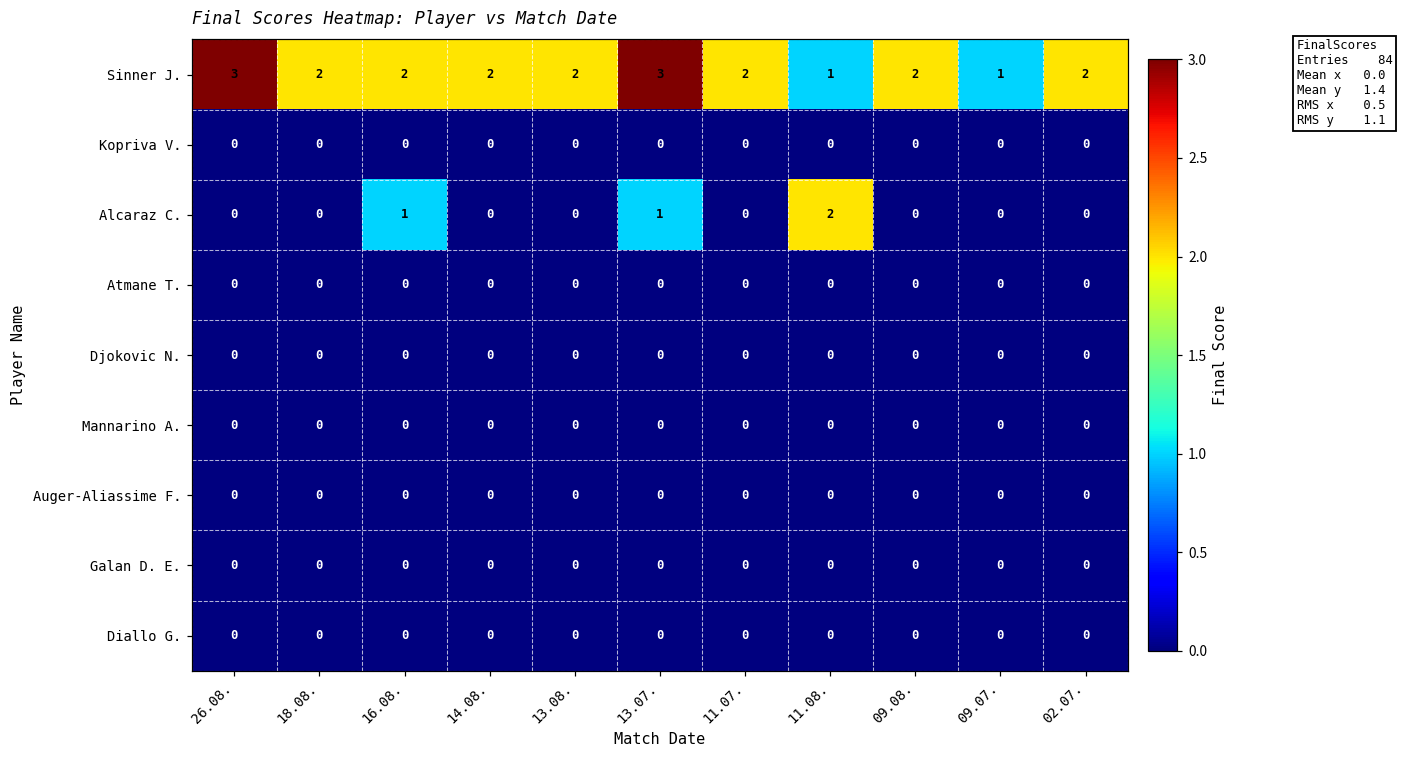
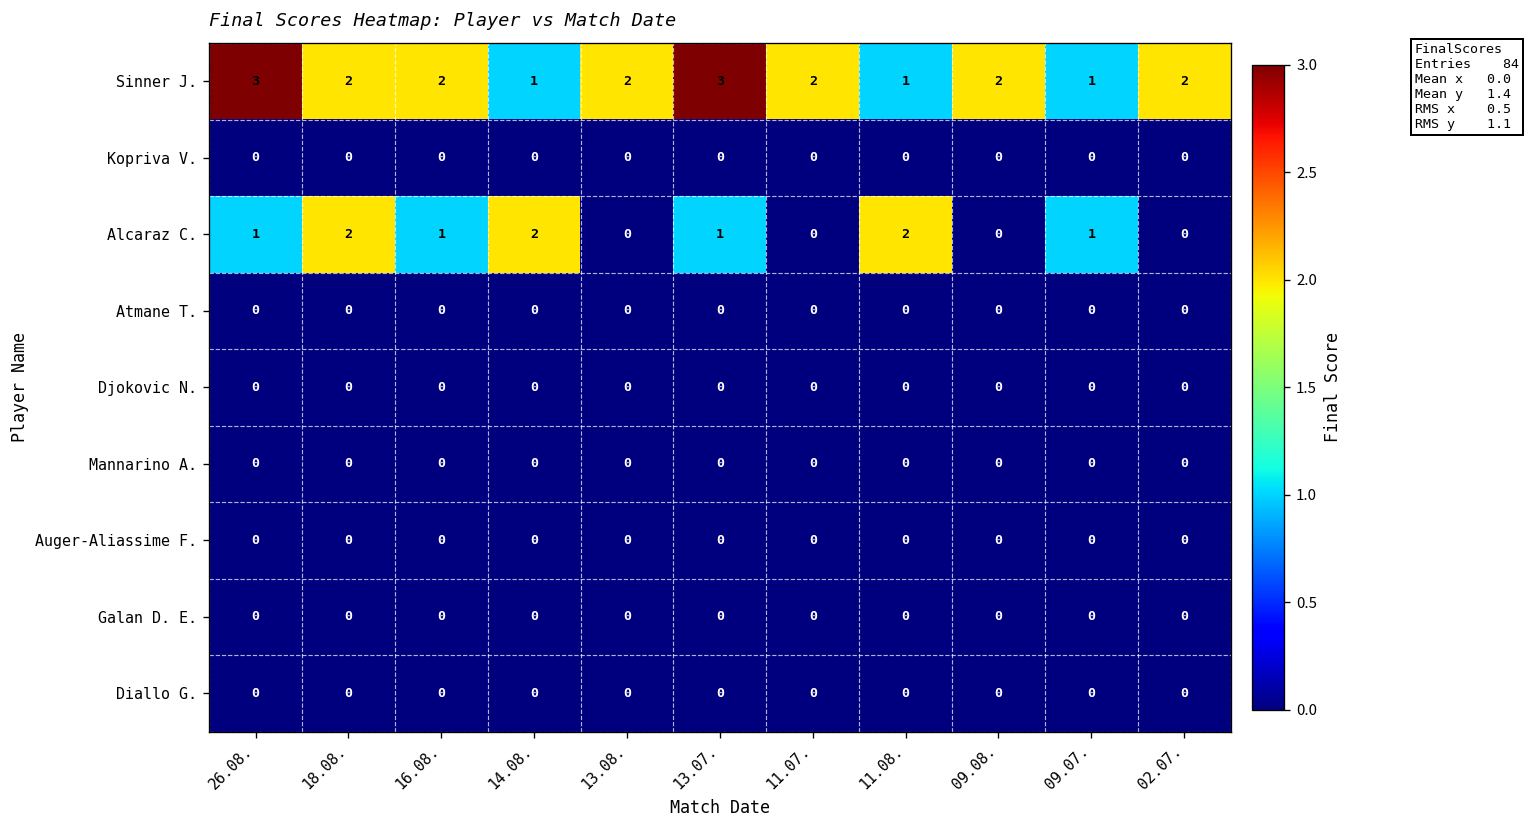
  {
    "Sinner J.": {
      "26.08.": 3,
      "18.08.": 2,
      "16.08.": 2,
-     "14.08.": 2,
+     "14.08.": 1,
      "13.08.": 2,
      "13.07.": 3,
      "11.07.": 2,
      "11.08.": 1,
      "09.08.": 2,
      "09.07.": 1,
      "02.07.": 2
    },
    "Kopriva V.": {
      "26.08.": 0,
      "18.08.": 0,
      "16.08.": 0,
      "14.08.": 0,
      "13.08.": 0,
      "13.07.": 0,
      "11.07.": 0,
      "11.08.": 0,
      "09.08.": 0,
      "09.07.": 0,
      "02.07.": 0
    },
    "Alcaraz C.": {
-     "26.08.": 0,
-     "18.08.": 0,
+     "26.08.": 1,
+     "18.08.": 2,
      "16.08.": 1,
-     "14.08.": 0,
+     "14.08.": 2,
      "13.08.": 0,
      "13.07.": 1,
      "11.07.": 0,
      "11.08.": 2,
      "09.08.": 0,
-     "09.07.": 0,
+     "09.07.": 1,
      "02.07.": 0
    },
    "Atmane T.": {
      "26.08.": 0,
      "18.08.": 0,
      "16.08.": 0,
      "14.08.": 0,
      "13.08.": 0,
      "13.07.": 0,
      "11.07.": 0,
      "11.08.": 0,
      "09.08.": 0,
      "09.07.": 0,
      "02.07.": 0
    },
    "Djokovic N.": {
      "26.08.": 0,
      "18.08.": 0,
      "16.08.": 0,
      "14.08.": 0,
      "13.08.": 0,
      "13.07.": 0,
      "11.07.": 0,
      "11.08.": 0,
      "09.08.": 0,
      "09.07.": 0,
      "02.07.": 0
    },
    "Mannarino A.": {
      "26.08.": 0,
      "18.08.": 0,
      "16.08.": 0,
      "14.08.": 0,
      "13.08.": 0,
      "13.07.": 0,
      "11.07.": 0,
      "11.08.": 0,
      "09.08.": 0,
      "09.07.": 0,
      "02.07.": 0
    },
    "Auger-Aliassime F.": {
      "26.08.": 0,
      "18.08.": 0,
      "16.08.": 0,
      "14.08.": 0,
      "13.08.": 0,
      "13.07.": 0,
      "11.07.": 0,
      "11.08.": 0,
      "09.08.": 0,
      "09.07.": 0,
      "02.07.": 0
    },
    "Galan D. E.": {
      "26.08.": 0,
      "18.08.": 0,
      "16.08.": 0,
      "14.08.": 0,
      "13.08.": 0,
      "13.07.": 0,
      "11.07.": 0,
      "11.08.": 0,
      "09.08.": 0,
      "09.07.": 0,
      "02.07.": 0
    },
    "Diallo G.": {
      "26.08.": 0,
      "18.08.": 0,
      "16.08.": 0,
      "14.08.": 0,
      "13.08.": 0,
      "13.07.": 0,
      "11.07.": 0,
      "11.08.": 0,
      "09.08.": 0,
      "09.07.": 0,
      "02.07.": 0
    }
  }
